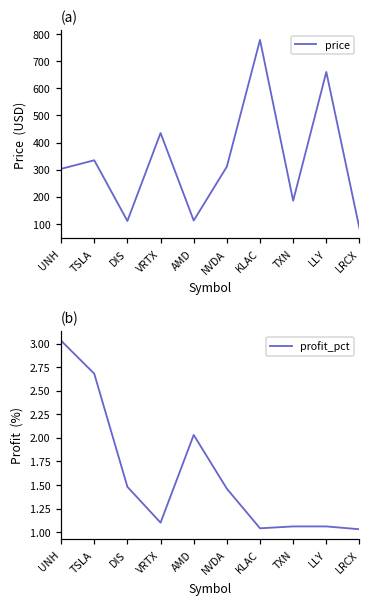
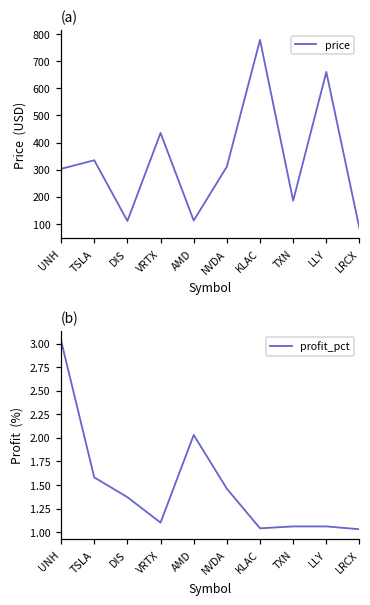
  {
    "(a)": {
      "UNH": 300,
      "TSLA": 330,
      "DIS": 110,
      "VRTX": 440,
      "AMD": 110,
      "NVDA": 310,
      "KLAC": 780,
      "TXN": 190,
      "LLY": 660,
      "LRCX": 80
    },
    "(b)": {
      "UNH": 3.0,
-     "TSLA": 2.7,
-     "DIS": 1.5,
+     "TSLA": 1.6,
+     "DIS": 1.4,
      "VRTX": 1.1,
      "AMD": 2.0,
      "NVDA": 1.5,
      "KLAC": 1.0,
      "TXN": 1.1,
      "LLY": 1.1,
      "LRCX": 1.0
    }
  }
